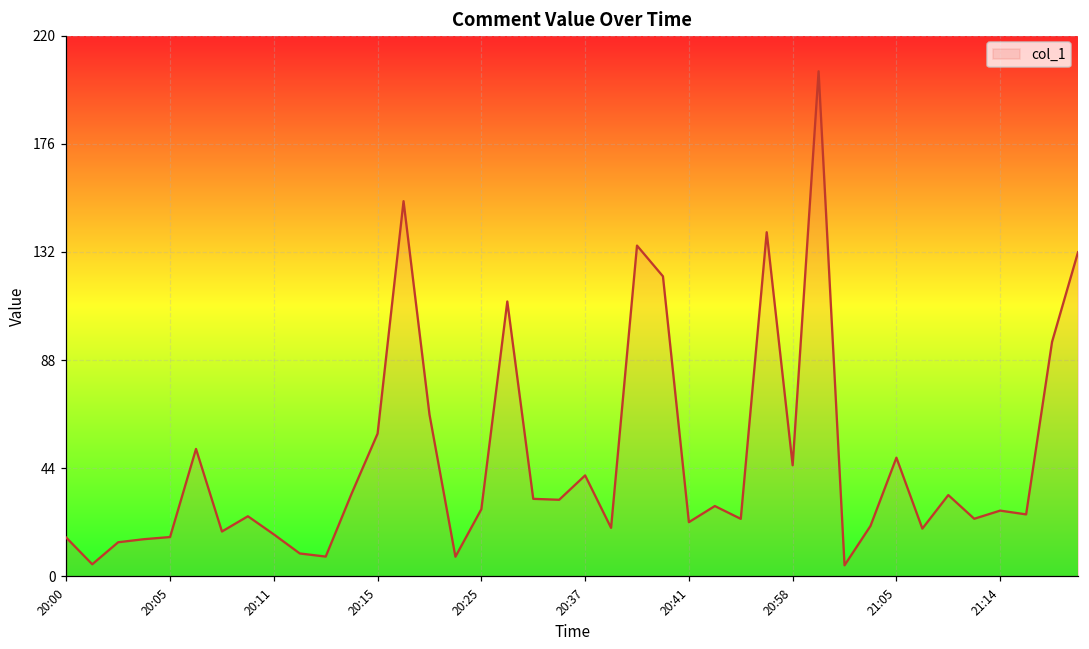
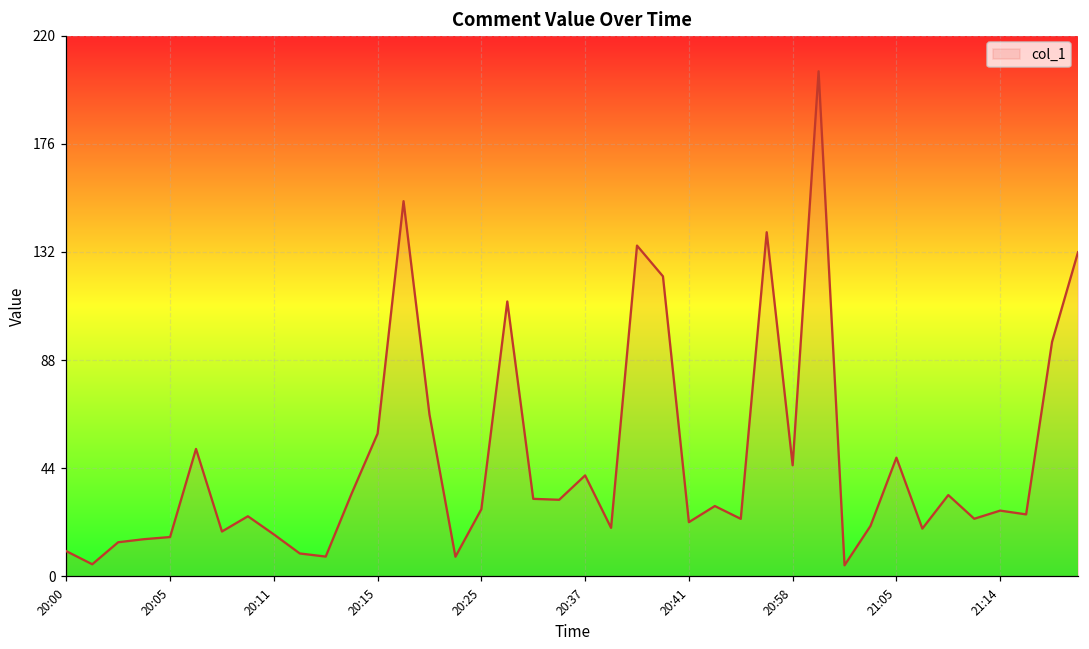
  {
-   "20:00": 16,
+   "20:00": 10,
    "20:37": 41,
    "20:58": 45,
    "21:05": 48
  }
